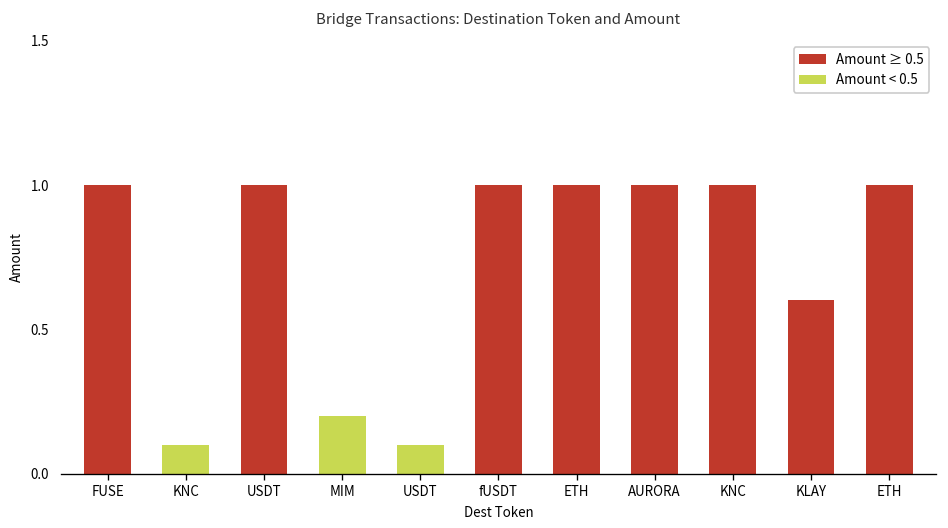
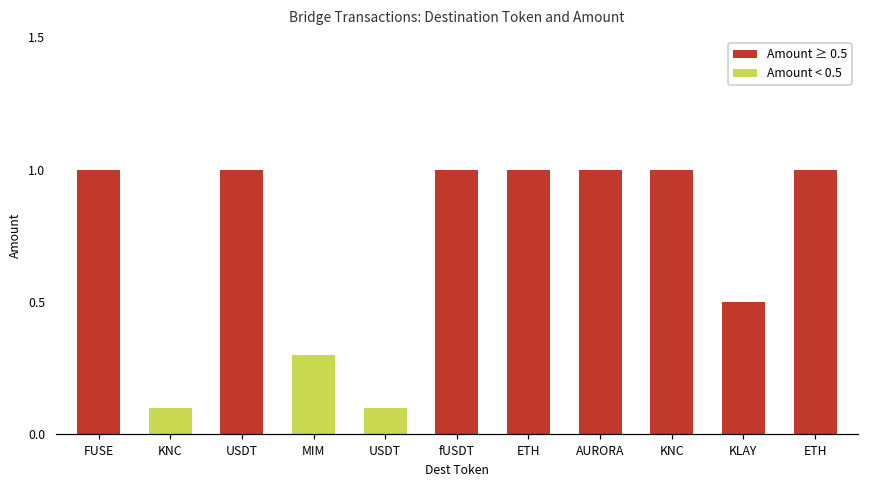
  {
    "FUSE": 1.0,
-   "MIM": 0.2,
+   "MIM": 0.3,
    "fUSDT": 1.0,
    "AURORA": 1.0,
-   "KLAY": 0.6
+   "KLAY": 0.5
  }
